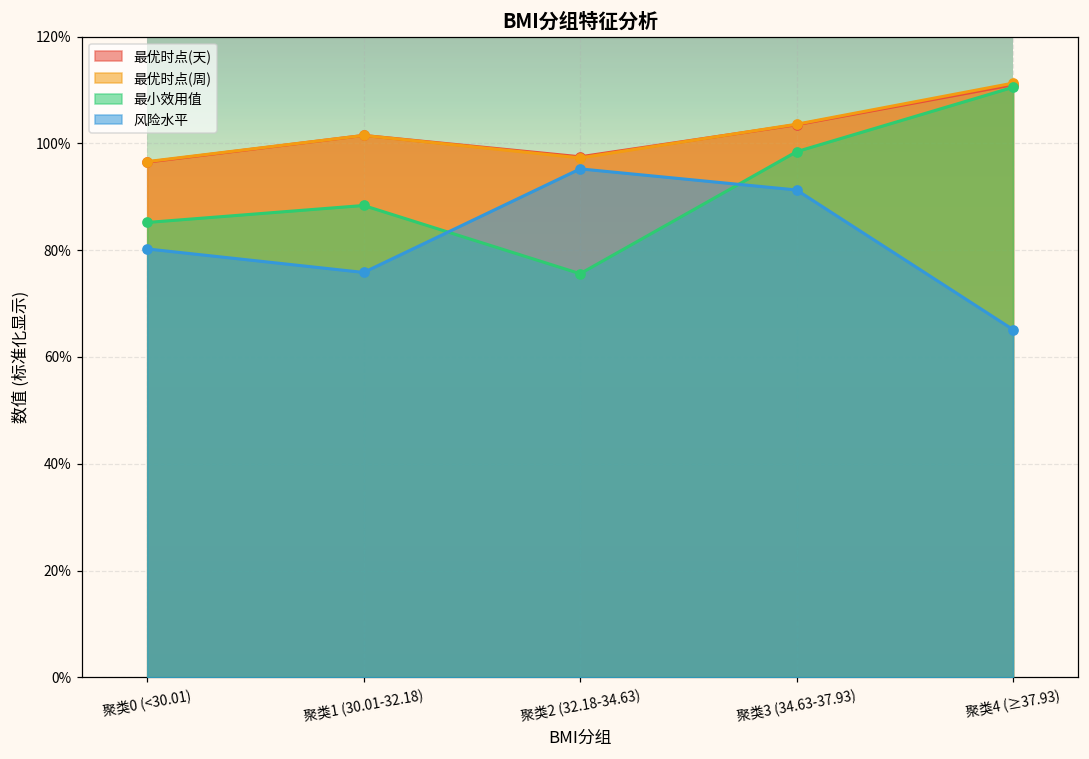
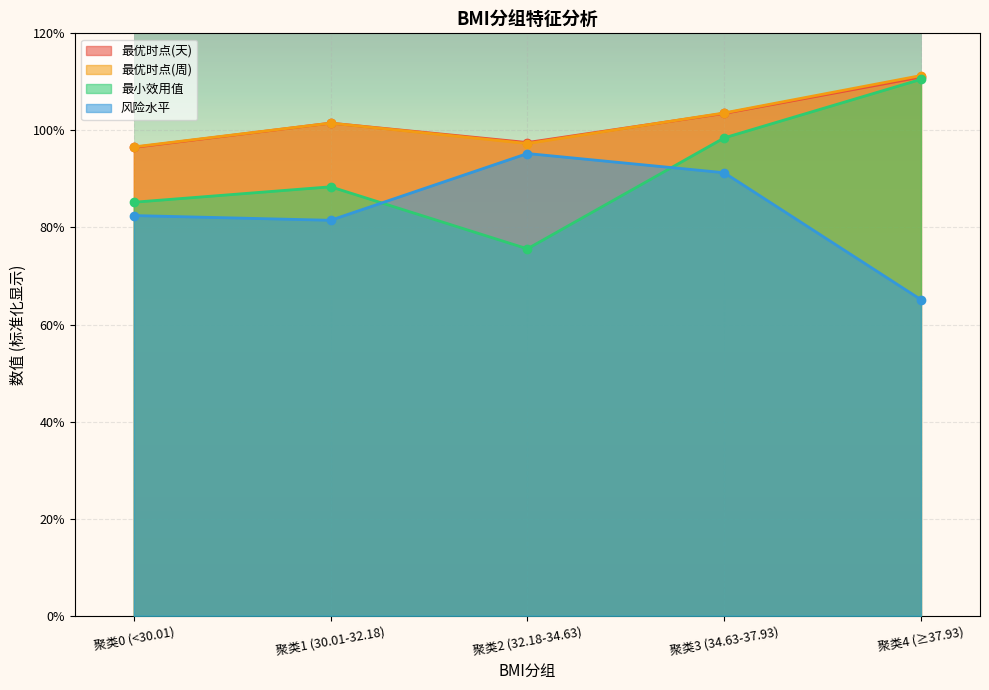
  {
    "最小效用值": {
      "聚类0 (<30.01)": "85%",
      "聚类1 (30.01-32.18)": "88%",
      "聚类2 (32.18-34.63)": "76%",
      "聚类3 (34.63-37.93)": "98%"
    },
    "风险水平": {
-     "聚类0 (<30.01)": "80%",
-     "聚类1 (30.01-32.18)": "76%",
+     "聚类0 (<30.01)": "82%",
+     "聚类1 (30.01-32.18)": "81%",
      "聚类2 (32.18-34.63)": "95%",
      "聚类3 (34.63-37.93)": "91%",
      "聚类4 (≥37.93)": "65%"
    }
  }
